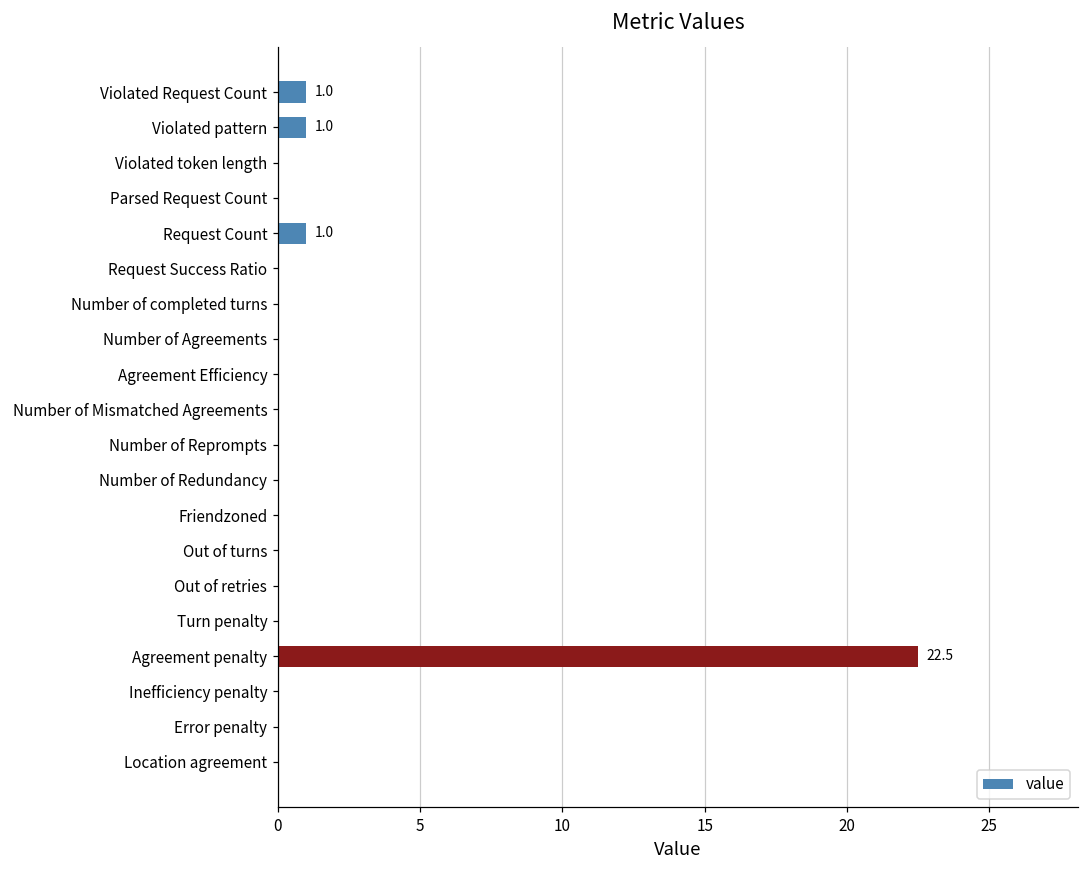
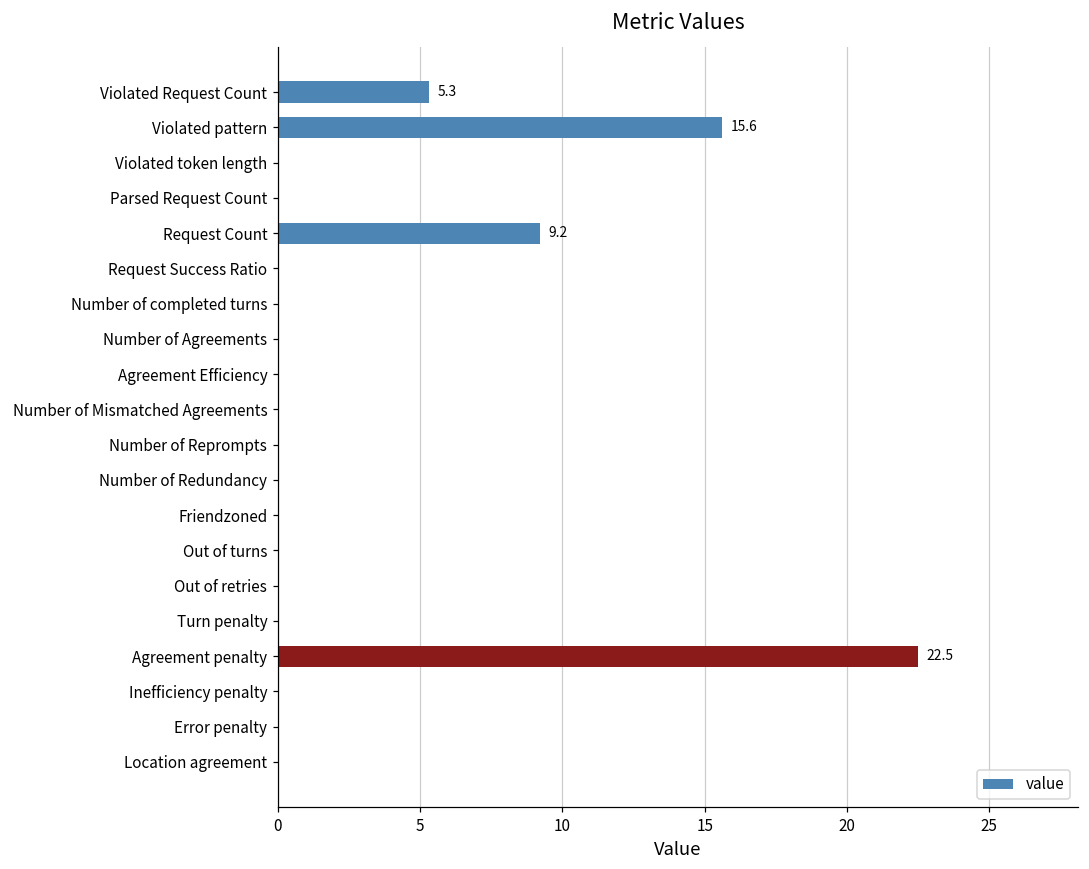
  {
-   "Violated Request Count": 1.0,
-   "Violated pattern": 1.0,
-   "Request Count": 1.0,
+   "Violated Request Count": 5.3,
+   "Violated pattern": 15.6,
+   "Request Count": 9.2,
    "Agreement penalty": 22.5
  }
